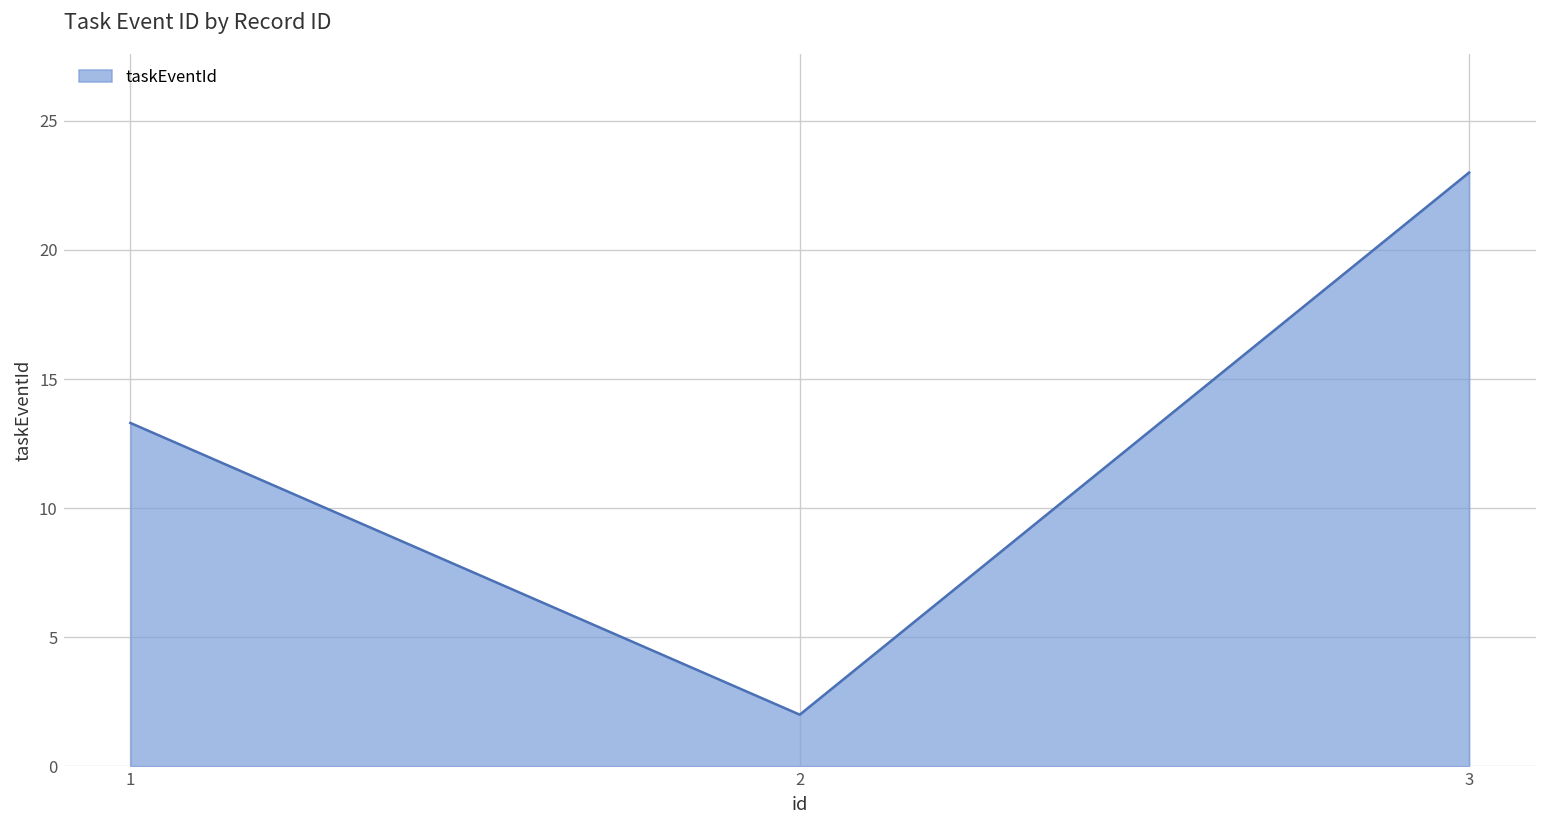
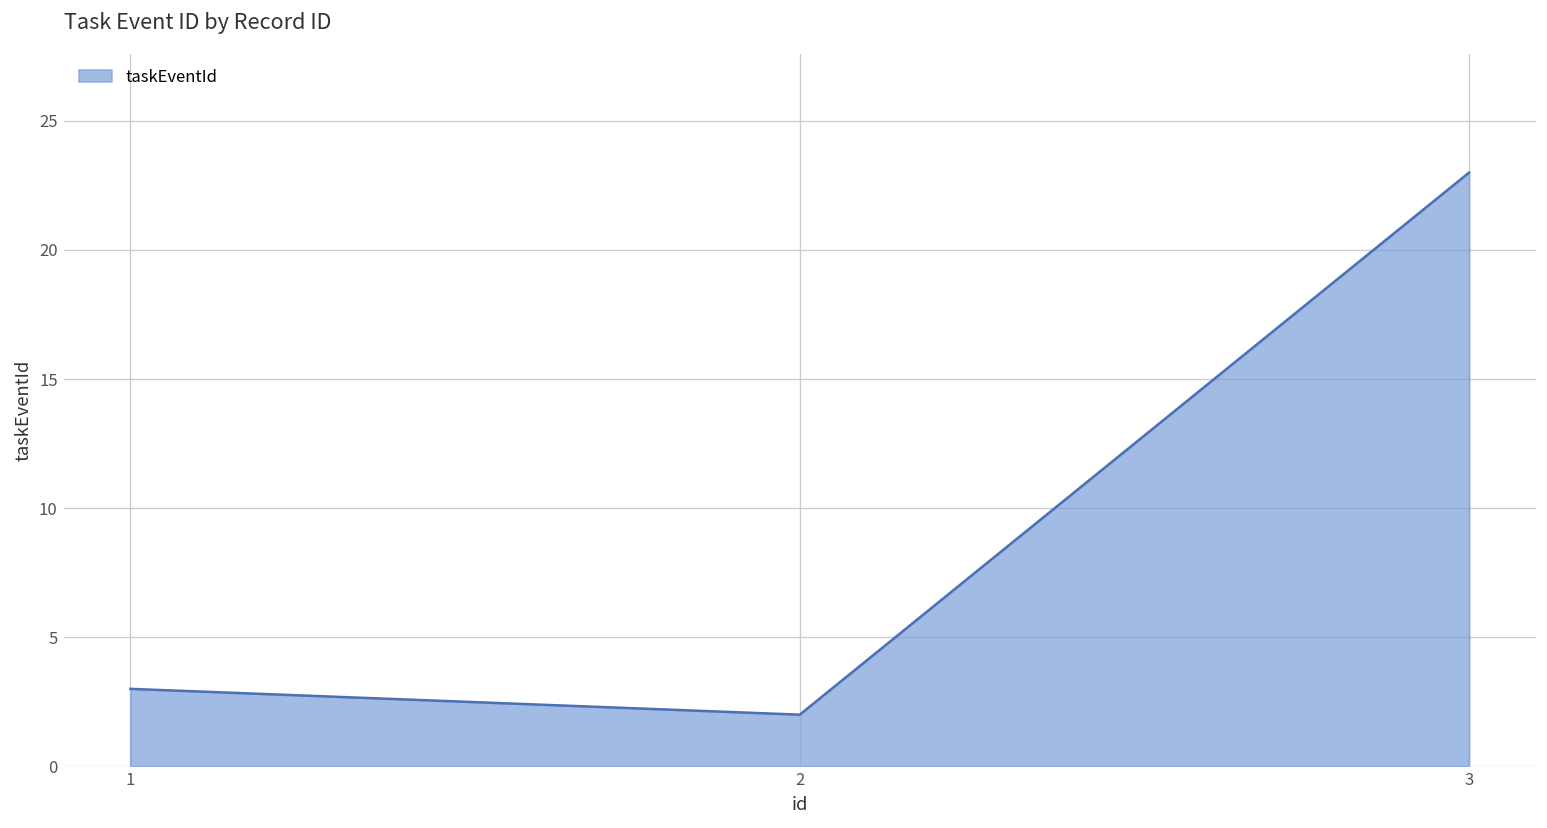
  {
-   "1": 13.3,
+   "1": 3.0,
    "2": 2.0,
    "3": 23.0
  }
